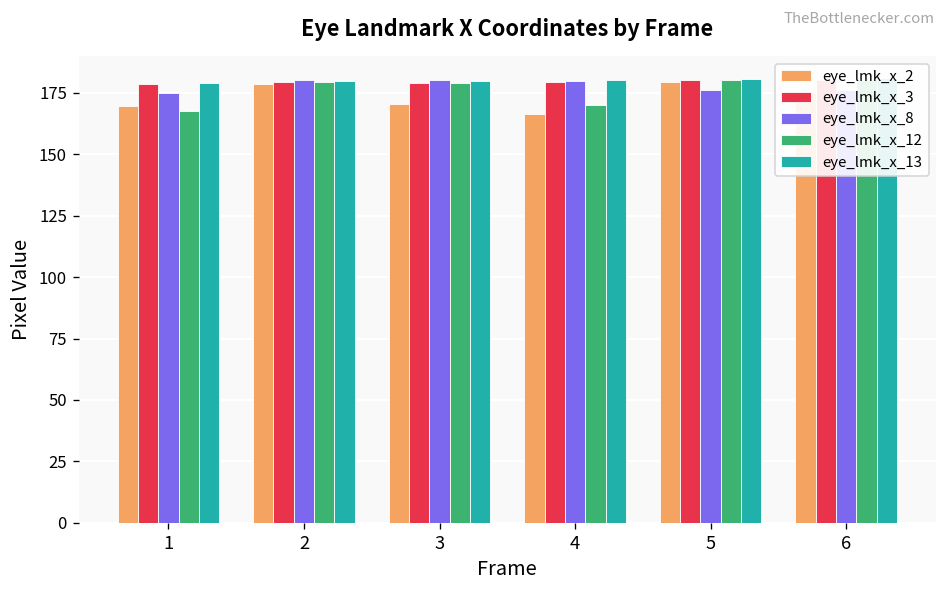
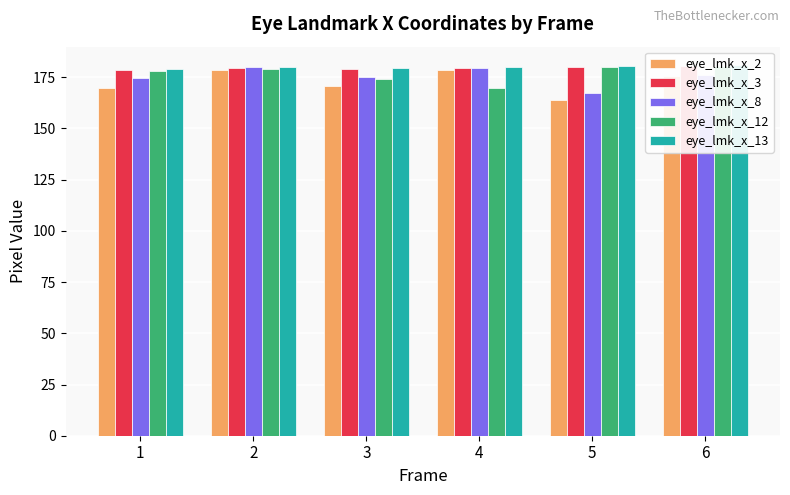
  {
    "eye_lmk_x_2": {
      "1": 170,
      "2": 178,
      "3": 171,
-     "4": 167,
-     "5": 179
+     "4": 179,
+     "5": 164
    },
    "eye_lmk_x_3": {
      "1": 178,
      "2": 179,
      "3": 179,
      "4": 179,
      "5": 180
    },
    "eye_lmk_x_8": {
      "1": 175,
      "2": 180,
-     "3": 180,
+     "3": 175,
      "4": 180,
-     "5": 176
+     "5": 167
    },
    "eye_lmk_x_12": {
-     "1": 168,
+     "1": 178,
      "2": 179,
-     "3": 179,
+     "3": 174,
      "4": 170,
      "5": 180
    },
    "eye_lmk_x_13": {
      "1": 179,
      "2": 180,
      "3": 180,
      "4": 180,
      "5": 181
    }
  }
